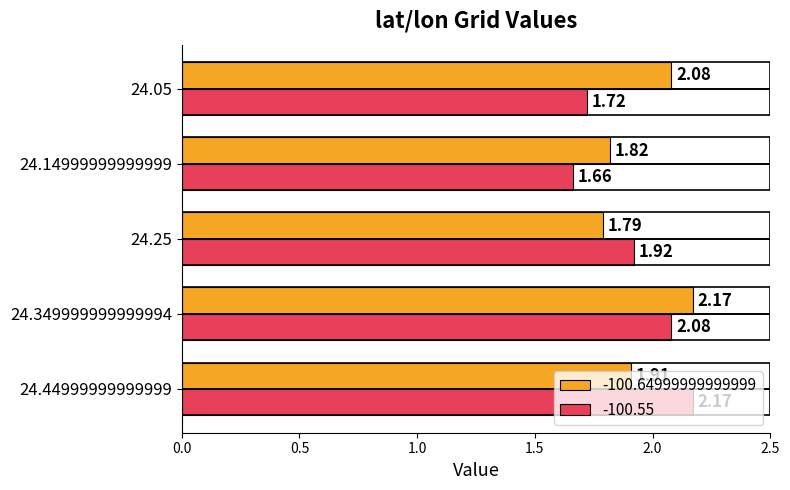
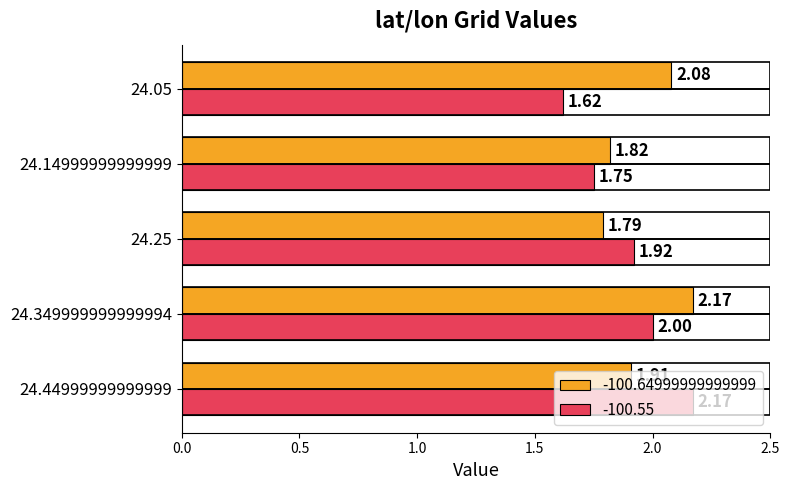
  {
    "-100.64999999999999": {
      "24.05": 2.08,
      "24.14999999999999": 1.82,
      "24.25": 1.79,
      "24.349999999999994": 2.17
    },
    "-100.55": {
-     "24.05": 1.72,
-     "24.14999999999999": 1.66,
+     "24.05": 1.62,
+     "24.14999999999999": 1.75,
      "24.25": 1.92,
-     "24.349999999999994": 2.08
+     "24.349999999999994": 2.00
    }
  }
